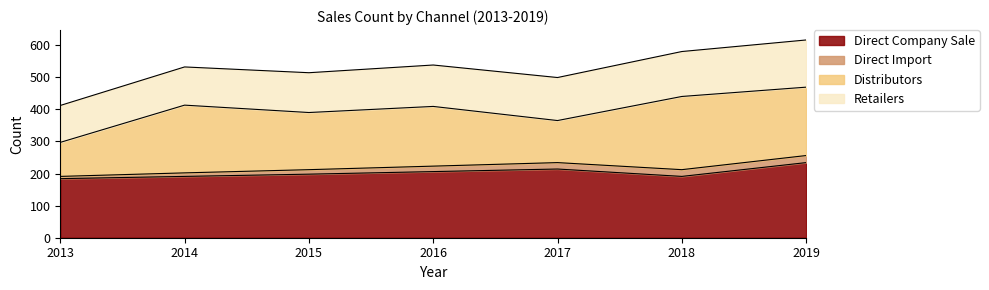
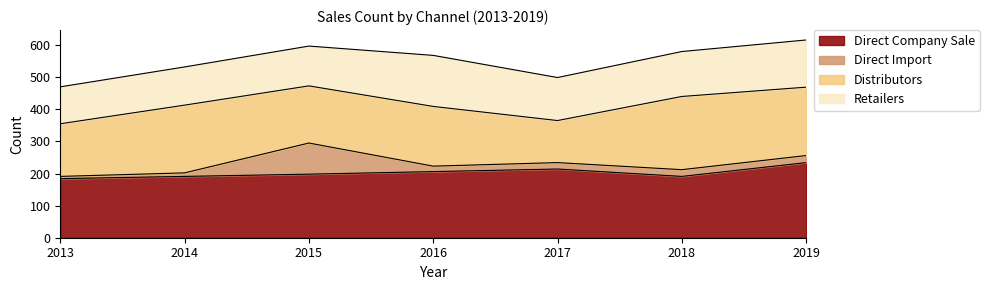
  {
    "Direct Company Sale": {
      "2014": 190,
      "2015": 200,
      "2016": 210,
      "2017": 210,
      "2018": 190,
      "2019": 230
    },
    "Direct Import": {
      "2014": 10,
-     "2015": 10,
+     "2015": 100,
      "2016": 20,
      "2017": 20,
      "2018": 20,
      "2019": 20
    },
    "Distributors": {
-     "2013": 110,
+     "2013": 160,
      "2014": 210,
      "2015": 180,
      "2016": 190,
      "2017": 130,
      "2018": 230,
      "2019": 210
    },
    "Retailers": {
      "2013": 120,
      "2014": 120,
      "2015": 120,
-     "2016": 130,
+     "2016": 160,
      "2017": 130,
      "2018": 140,
      "2019": 150
    }
  }
